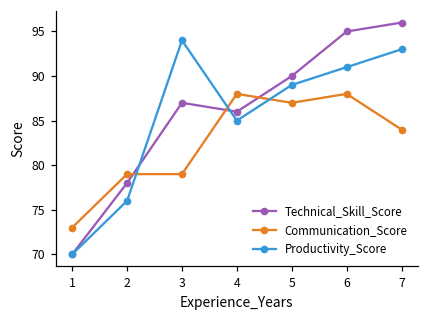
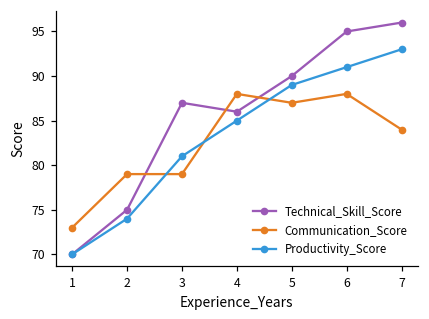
  {
    "Technical_Skill_Score": {
-     "2": 78,
+     "2": 75,
      "3": 87,
      "4": 86,
      "5": 90,
      "6": 95,
      "7": 96
    },
    "Communication_Score": {
      "1": 73,
      "2": 79,
      "3": 79,
      "4": 88,
      "5": 87,
      "6": 88,
      "7": 84
    },
    "Productivity_Score": {
-     "2": 76,
-     "3": 94,
+     "2": 74,
+     "3": 81,
      "4": 85,
      "5": 89,
      "6": 91,
      "7": 93
    }
  }
